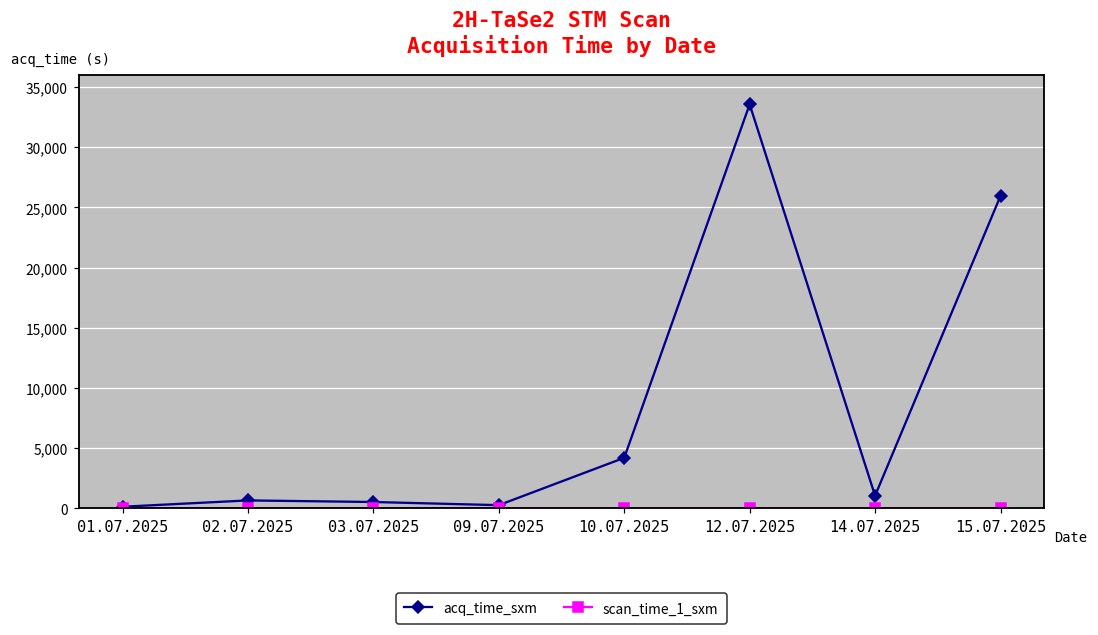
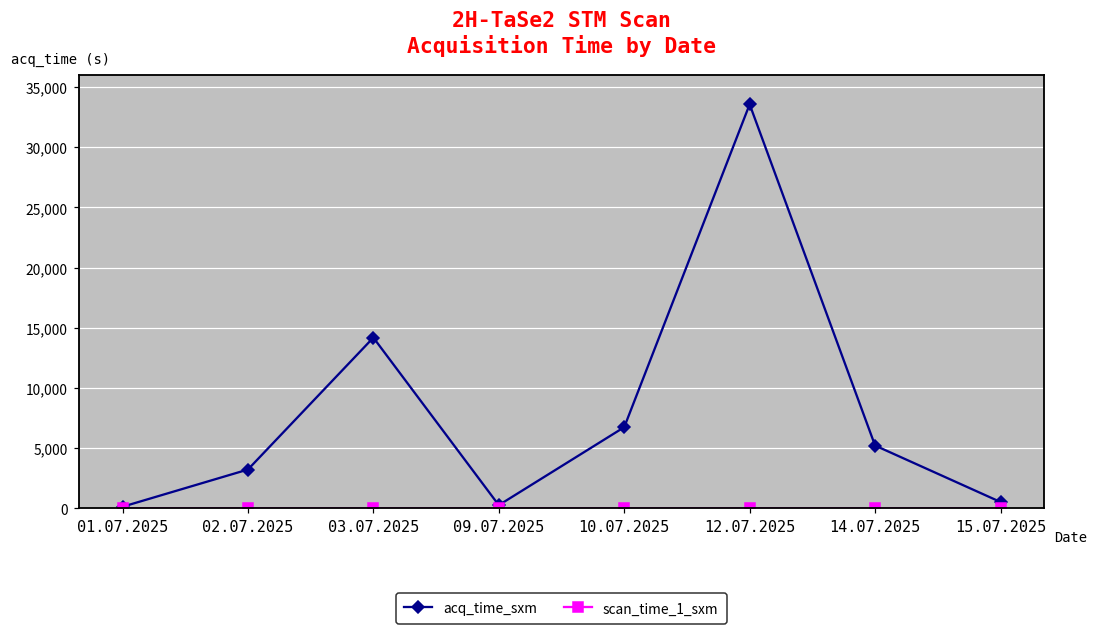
  {
    "acq_time_sxm": {
-     "02.07.2025": "700",
-     "03.07.2025": "500",
+     "02.07.2025": "3,200",
+     "03.07.2025": "14,200",
      "09.07.2025": "300",
-     "10.07.2025": "4,200",
+     "10.07.2025": "6,700",
      "12.07.2025": "33,600",
-     "14.07.2025": "1,000",
-     "15.07.2025": "25,900"
+     "14.07.2025": "5,200",
+     "15.07.2025": "500"
    },
    "scan_time_1_sxm": {
      "02.07.2025": "0",
      "03.07.2025": "0",
      "09.07.2025": "0",
      "10.07.2025": "0",
      "12.07.2025": "0",
      "14.07.2025": "0",
      "15.07.2025": "0"
    }
  }
